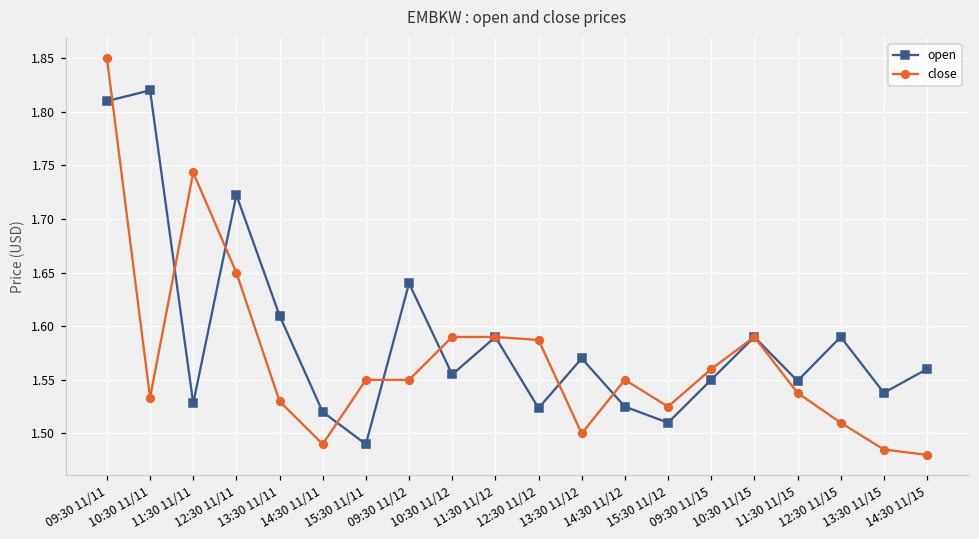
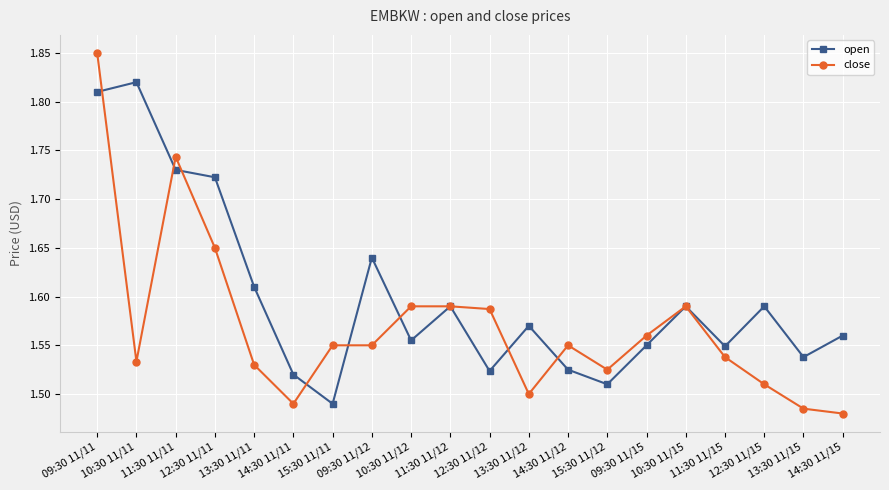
  {
    "open": {
      "09:30 11/11": 1.81,
      "10:30 11/11": 1.82,
-     "11:30 11/11": 1.53,
+     "11:30 11/11": 1.73,
      "12:30 11/11": 1.72,
      "13:30 11/11": 1.61,
      "14:30 11/11": 1.52,
      "15:30 11/11": 1.49,
      "09:30 11/12": 1.64,
      "10:30 11/12": 1.55,
      "12:30 11/12": 1.52,
      "13:30 11/12": 1.57,
      "14:30 11/12": 1.52,
      "15:30 11/12": 1.51,
      "09:30 11/15": 1.55,
      "11:30 11/15": 1.55,
      "12:30 11/15": 1.59,
      "13:30 11/15": 1.54,
      "14:30 11/15": 1.56
    },
    "close": {
      "09:30 11/11": 1.85,
      "10:30 11/11": 1.53,
      "11:30 11/11": 1.74,
      "12:30 11/11": 1.65,
      "13:30 11/11": 1.53,
      "14:30 11/11": 1.49,
      "15:30 11/11": 1.55,
      "09:30 11/12": 1.55,
      "10:30 11/12": 1.59,
      "12:30 11/12": 1.59,
      "13:30 11/12": 1.50,
      "14:30 11/12": 1.55,
      "15:30 11/12": 1.52,
      "09:30 11/15": 1.56,
      "11:30 11/15": 1.54,
      "12:30 11/15": 1.51,
      "13:30 11/15": 1.49,
      "14:30 11/15": 1.48
    }
  }
